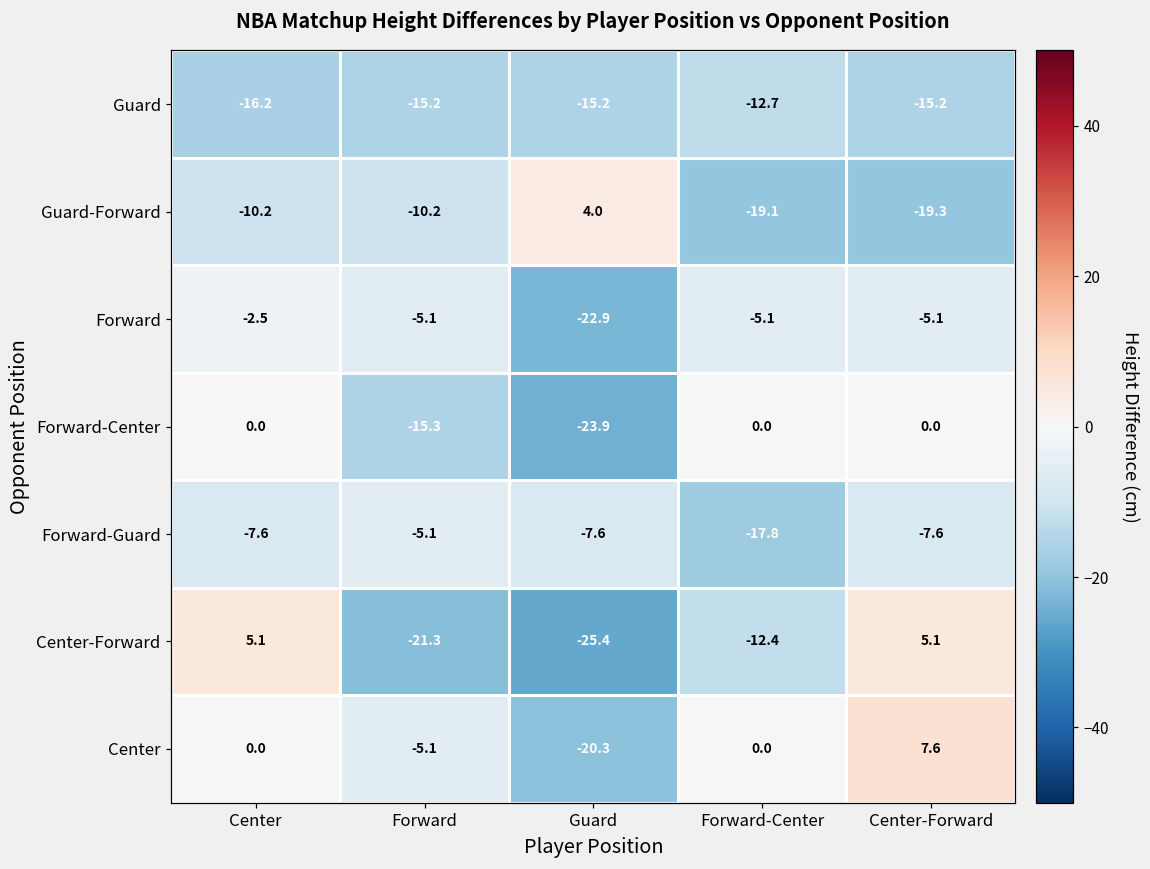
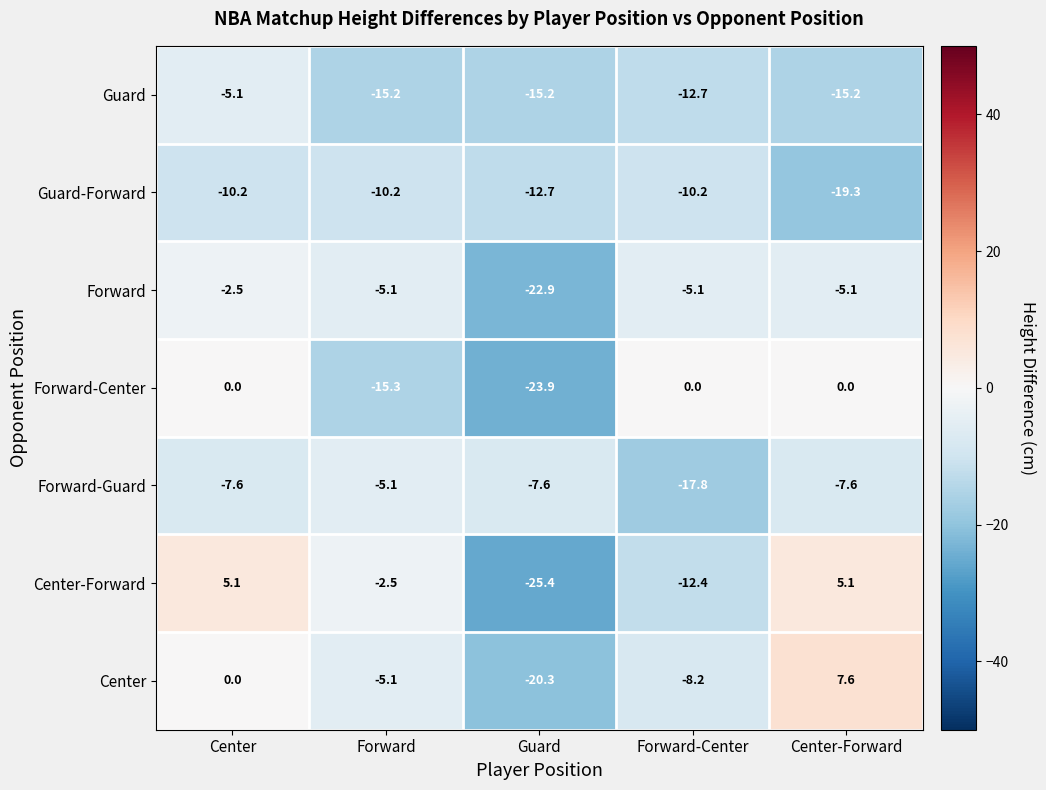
  {
    "Guard": {
-     "Center": -16.2,
+     "Center": -5.1,
      "Forward": -15.2,
      "Guard": -15.2,
      "Forward-Center": -12.7,
      "Center-Forward": -15.2
    },
    "Guard-Forward": {
      "Center": -10.2,
      "Forward": -10.2,
-     "Guard": 4.0,
-     "Forward-Center": -19.1,
+     "Guard": -12.7,
+     "Forward-Center": -10.2,
      "Center-Forward": -19.3
    },
    "Forward": {
      "Center": -2.5,
      "Forward": -5.1,
      "Guard": -22.9,
      "Forward-Center": -5.1,
      "Center-Forward": -5.1
    },
    "Forward-Center": {
      "Center": 0.0,
      "Forward": -15.3,
      "Guard": -23.9,
      "Forward-Center": 0.0,
      "Center-Forward": 0.0
    },
    "Forward-Guard": {
      "Center": -7.6,
      "Forward": -5.1,
      "Guard": -7.6,
      "Forward-Center": -17.8,
      "Center-Forward": -7.6
    },
    "Center-Forward": {
      "Center": 5.1,
-     "Forward": -21.3,
+     "Forward": -2.5,
      "Guard": -25.4,
      "Forward-Center": -12.4,
      "Center-Forward": 5.1
    },
    "Center": {
      "Center": 0.0,
      "Forward": -5.1,
      "Guard": -20.3,
-     "Forward-Center": 0.0,
+     "Forward-Center": -8.2,
      "Center-Forward": 7.6
    }
  }
